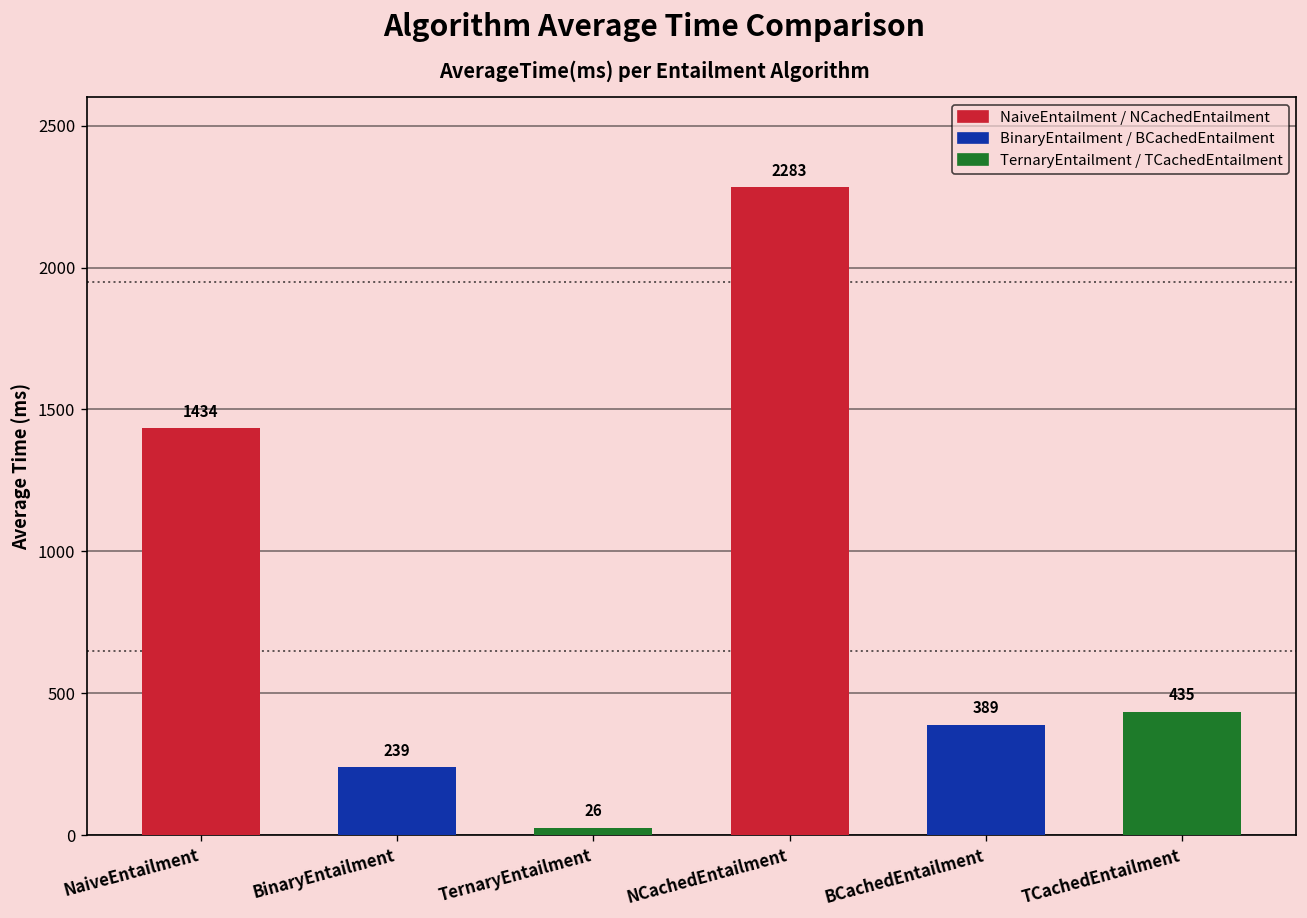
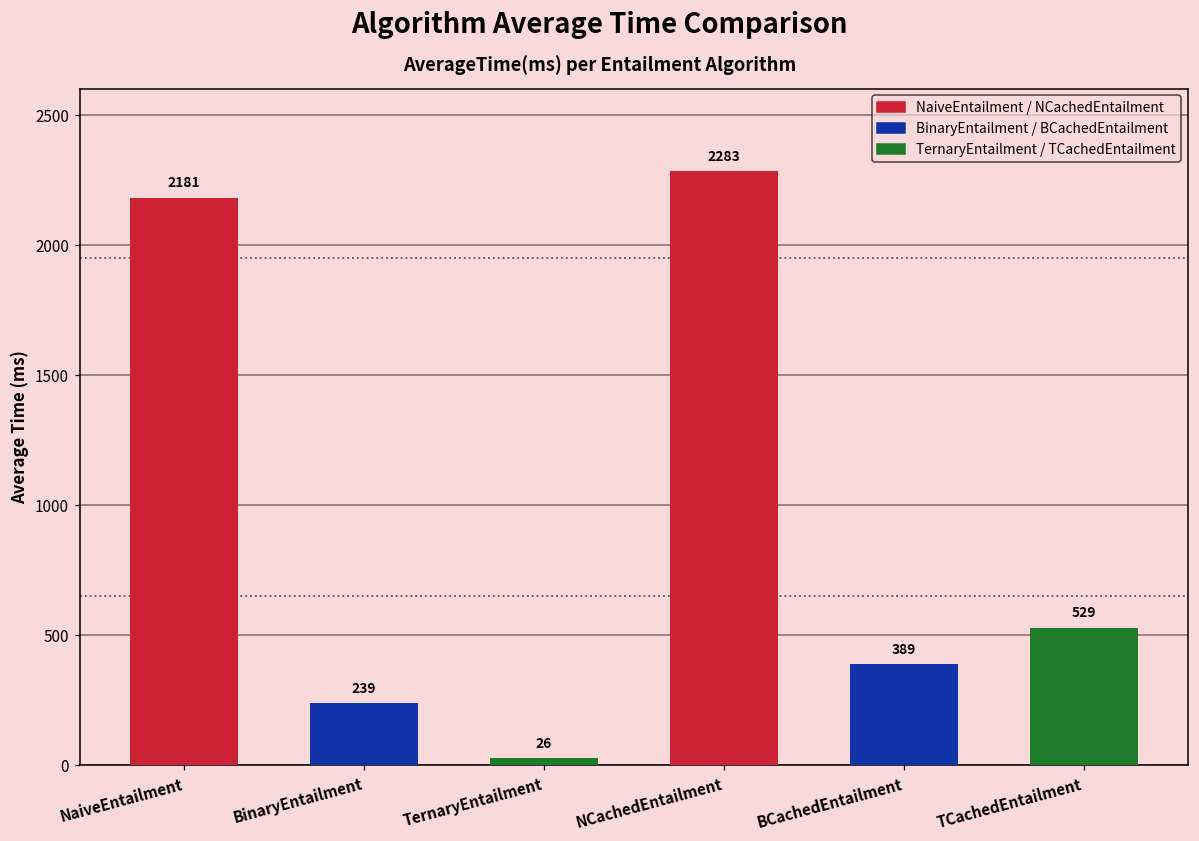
  {
-   "NaiveEntailment": 1434,
+   "NaiveEntailment": 2181,
    "BinaryEntailment": 239,
    "TernaryEntailment": 26,
    "NCachedEntailment": 2283,
    "BCachedEntailment": 389,
-   "TCachedEntailment": 435
+   "TCachedEntailment": 529
  }
